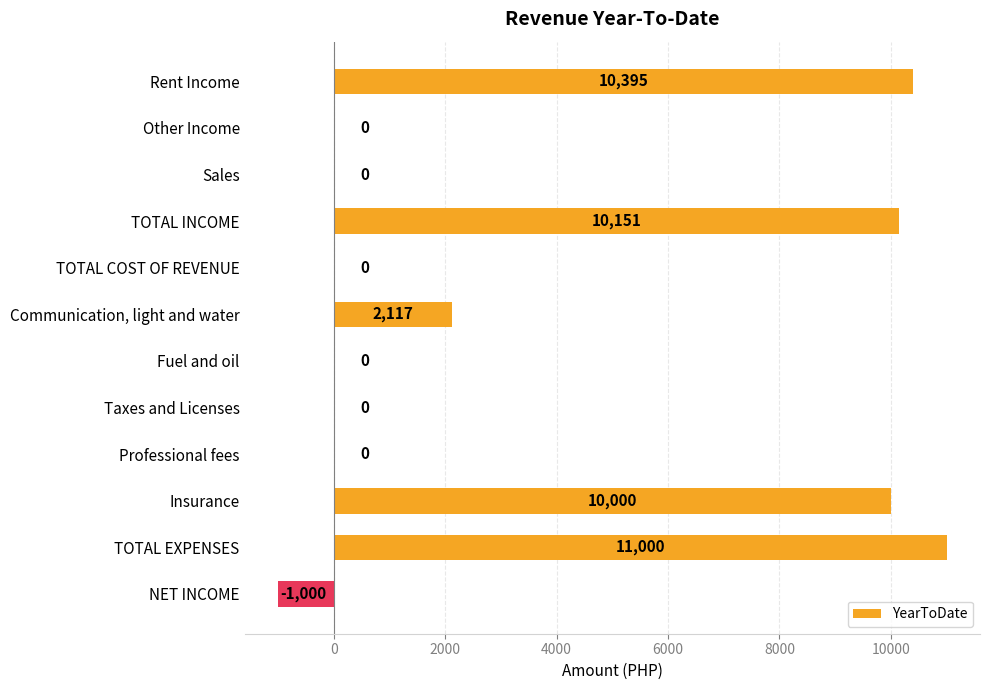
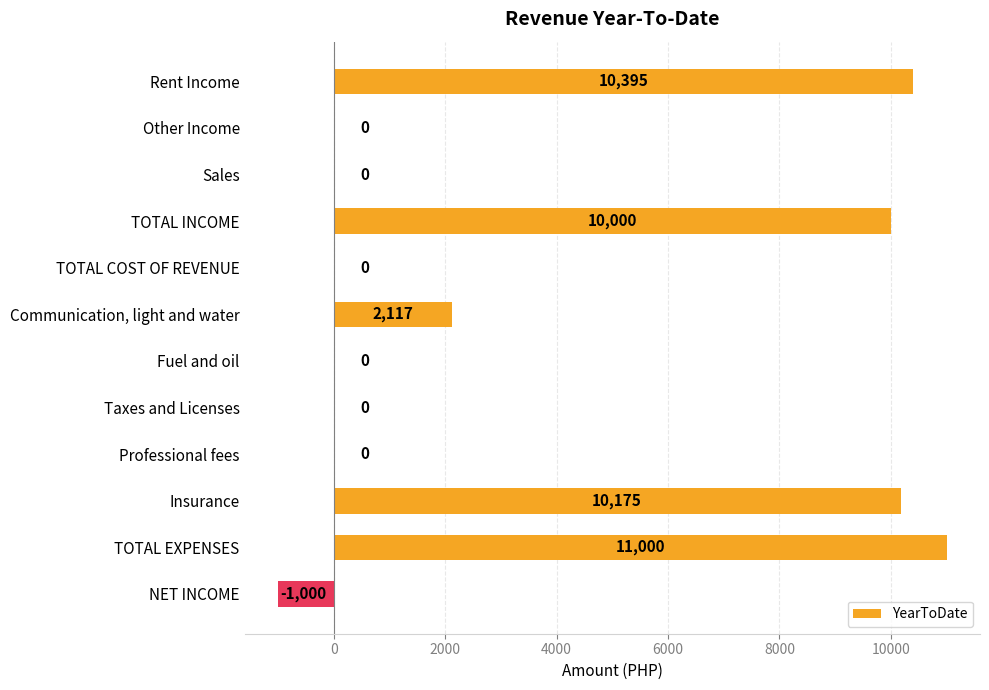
  {
    "Rent Income": "10,395",
-   "TOTAL INCOME": "10,151",
+   "TOTAL INCOME": "10,000",
    "Communication, light and water": "2,117",
-   "Insurance": "10,000",
+   "Insurance": "10,175",
    "TOTAL EXPENSES": "11,000",
    "NET INCOME": "-1,000"
  }
